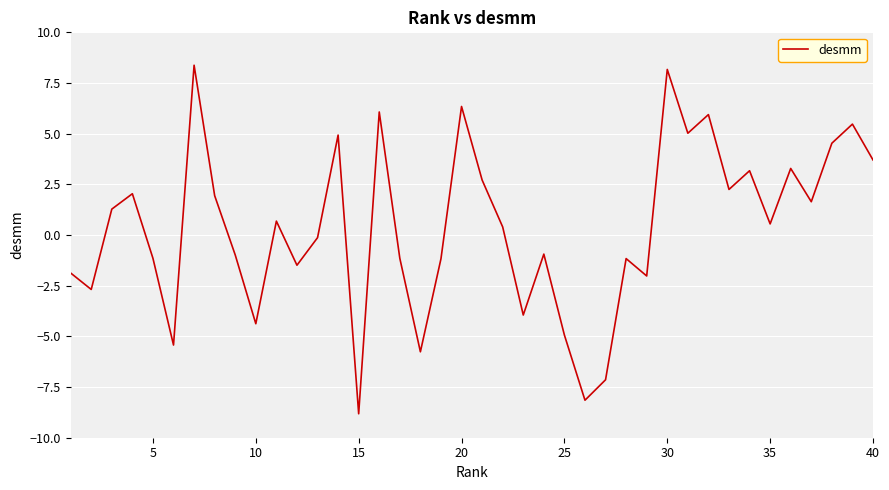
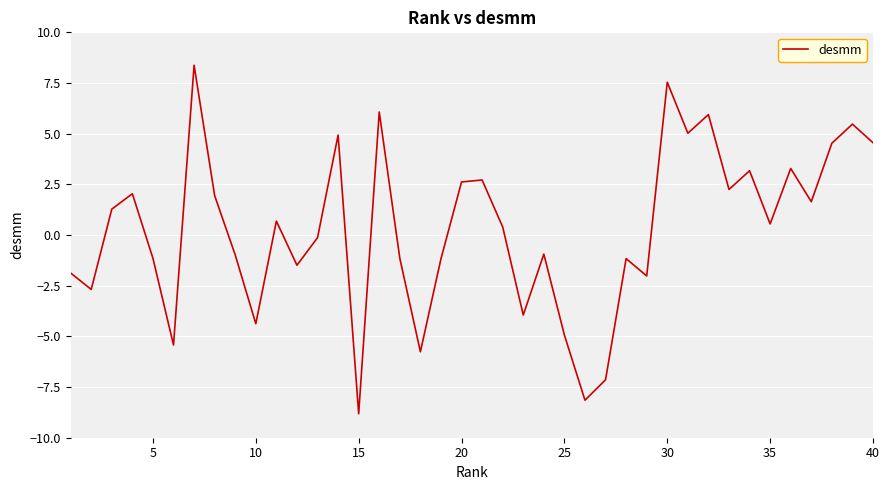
  {
    "5": -1.1,
    "10": -4.4,
    "15": -8.8,
-   "20": 6.3,
+   "20": 2.6,
    "25": -4.9,
-   "30": 8.2,
+   "30": 7.5,
    "35": 0.5,
-   "40": 3.7
+   "40": 4.6
  }
